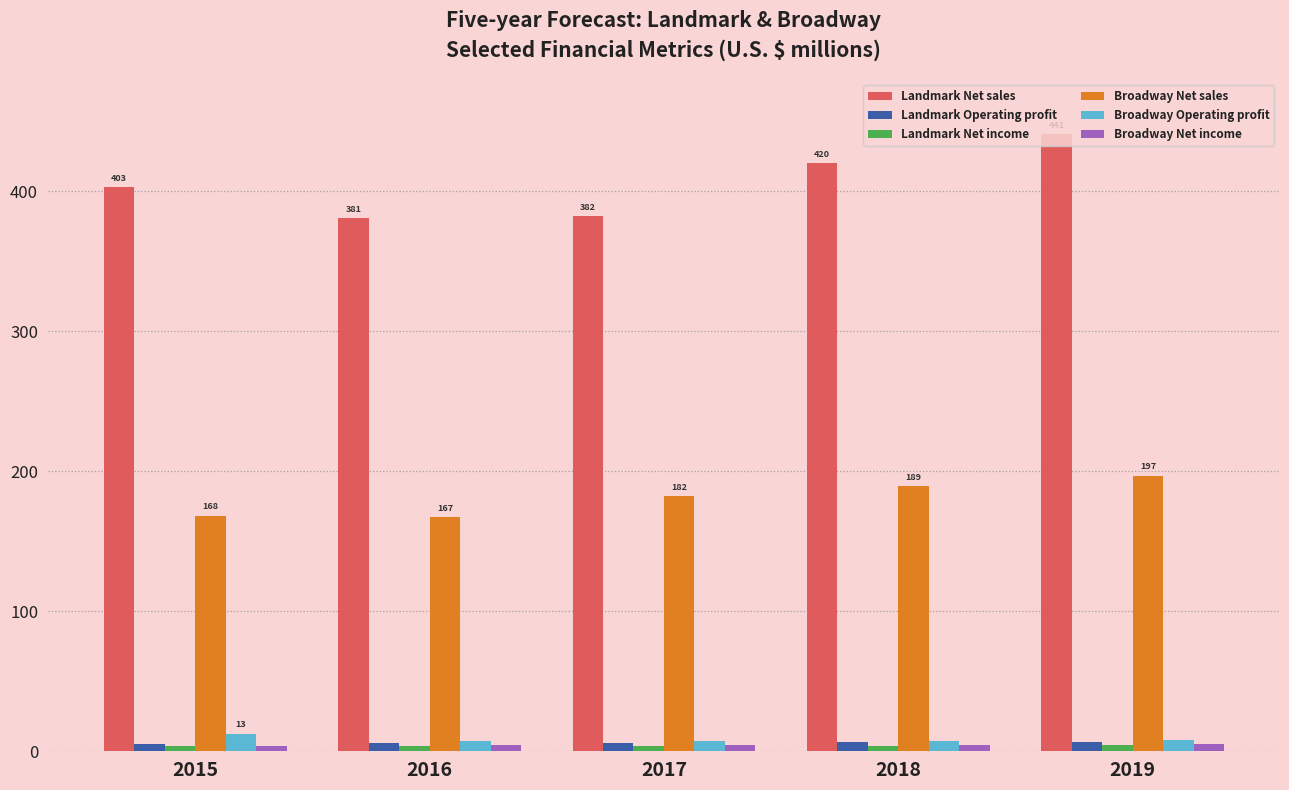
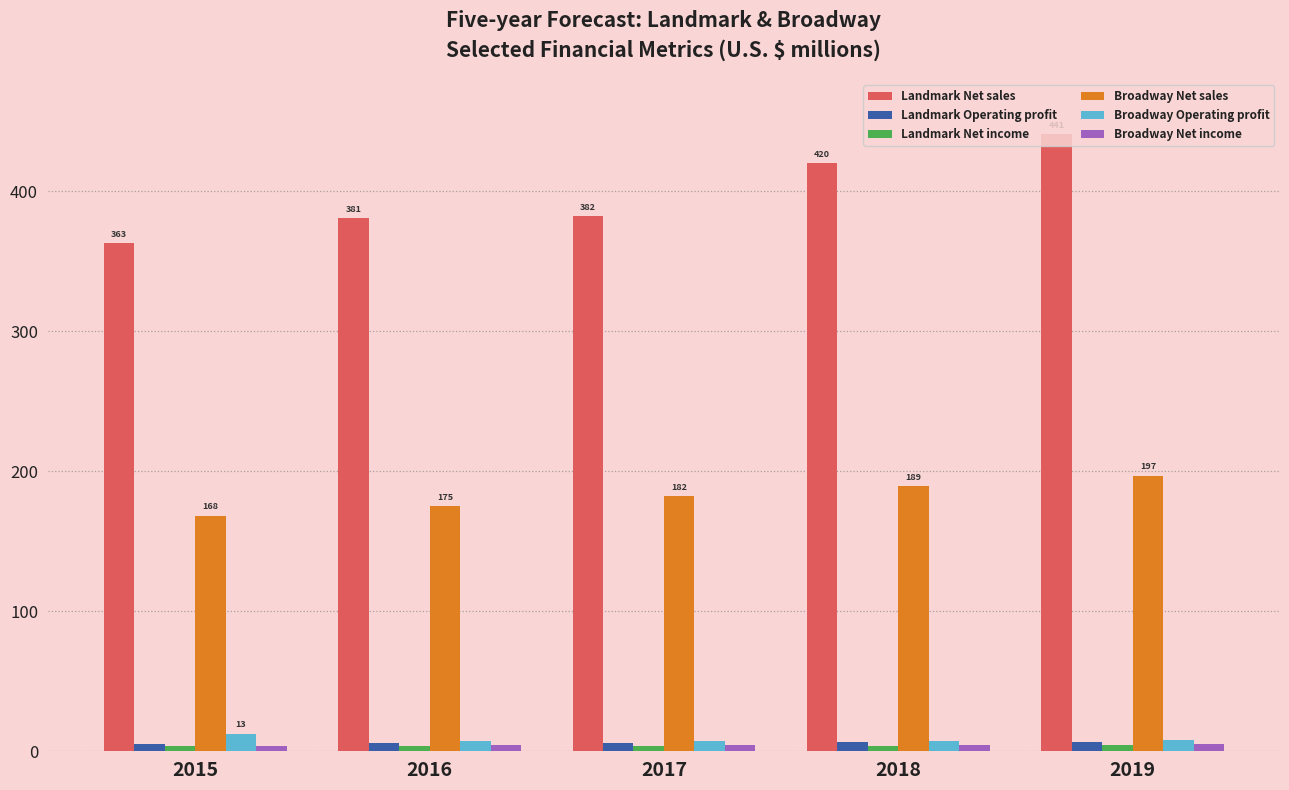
  {
    "Landmark Net sales": {
-     "2015": 403,
+     "2015": 363,
      "2016": 381,
      "2017": 382,
      "2018": 420
    },
    "Landmark Operating profit": {
      "2015": 5,
      "2016": 6,
      "2017": 6,
      "2018": 6,
      "2019": 7
    },
    "Landmark Net income": {
      "2015": 4,
      "2016": 4,
      "2017": 4,
      "2018": 4,
      "2019": 4
    },
    "Broadway Net sales": {
      "2015": 168,
-     "2016": 167,
+     "2016": 175,
      "2017": 182,
      "2018": 189,
      "2019": 197
    },
    "Broadway Operating profit": {
      "2015": 13
    },
    "Broadway Net income": {
      "2015": 4,
      "2016": 4,
      "2017": 4,
      "2018": 5,
      "2019": 5
    }
  }
